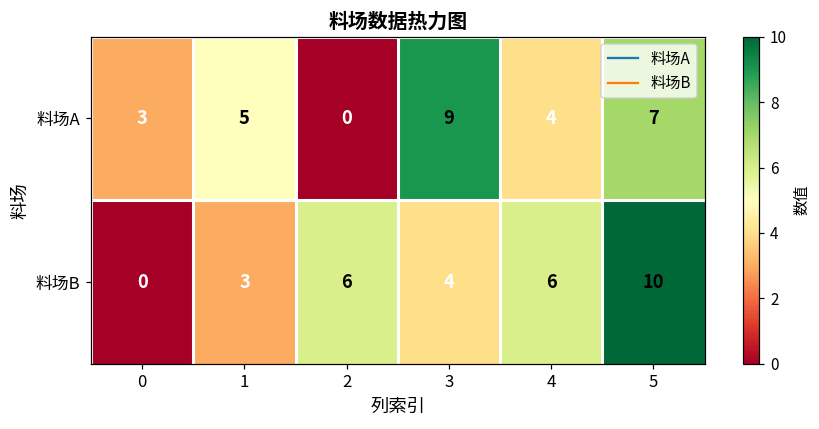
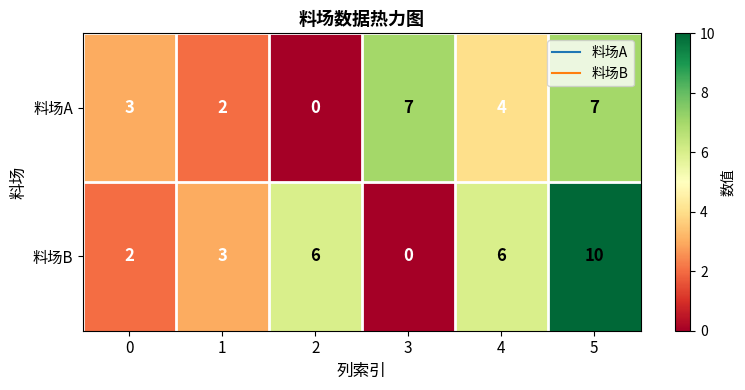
  {
    "料场A": {
      "0": 3,
-     "1": 5,
+     "1": 2,
      "2": 0,
-     "3": 9,
+     "3": 7,
      "4": 4,
      "5": 7
    },
    "料场B": {
-     "0": 0,
+     "0": 2,
      "1": 3,
      "2": 6,
-     "3": 4,
+     "3": 0,
      "4": 6,
      "5": 10
    }
  }
